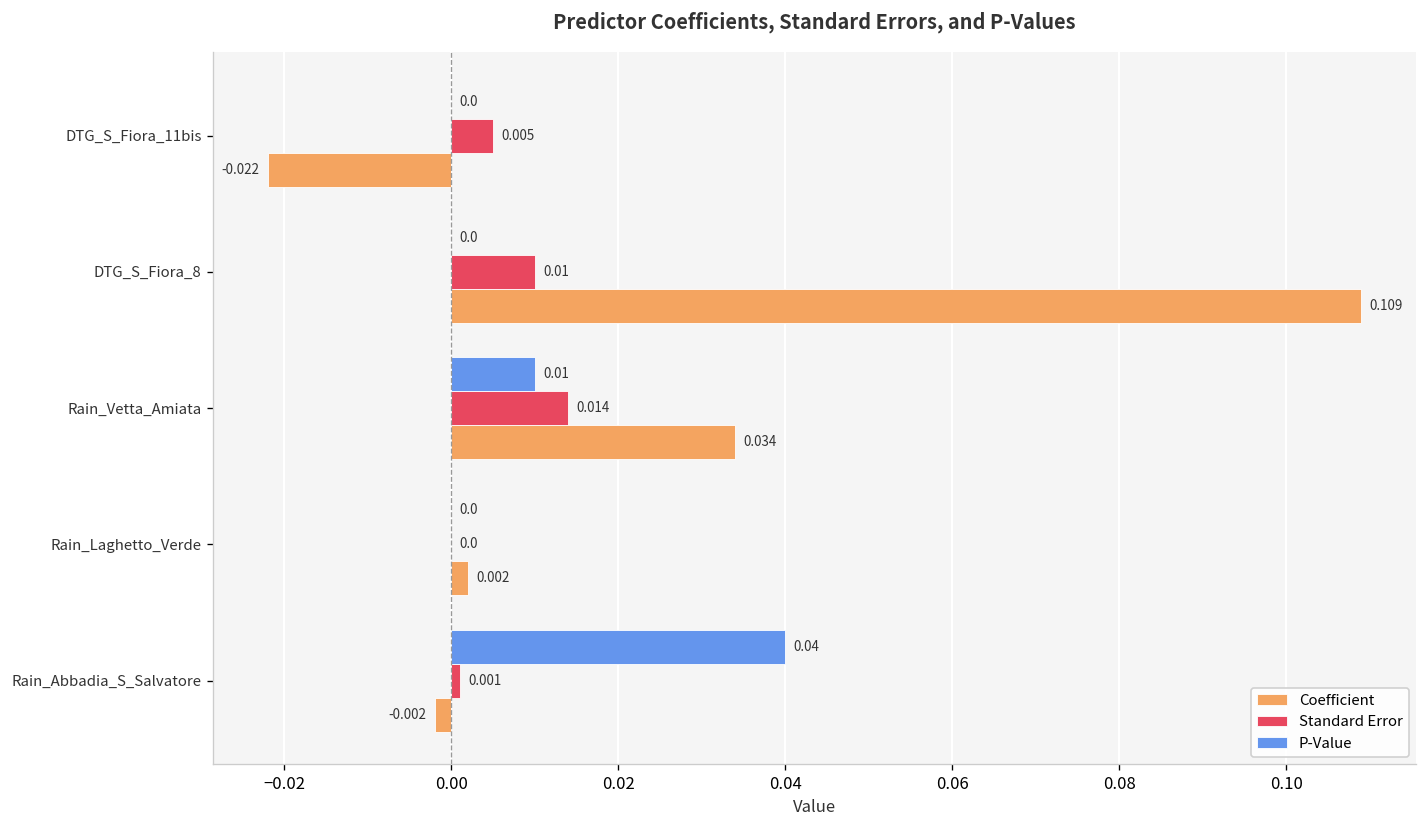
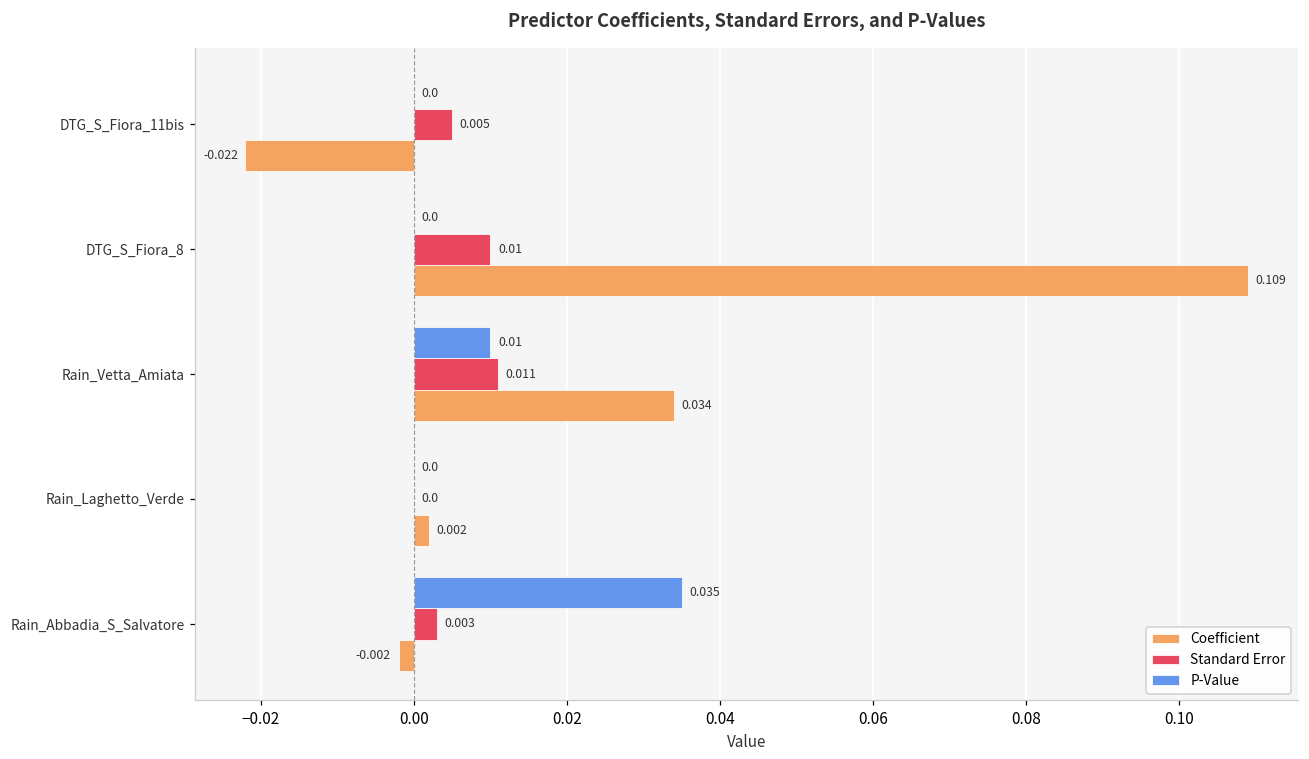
  {
    "Coefficient": {
      "DTG_S_Fiora_11bis": -0.022,
      "DTG_S_Fiora_8": 0.109,
      "Rain_Vetta_Amiata": 0.034,
      "Rain_Laghetto_Verde": 0.002,
      "Rain_Abbadia_S_Salvatore": -0.002
    },
    "Standard Error": {
      "DTG_S_Fiora_11bis": 0.005,
      "DTG_S_Fiora_8": 0.01,
-     "Rain_Vetta_Amiata": 0.014,
+     "Rain_Vetta_Amiata": 0.011,
      "Rain_Laghetto_Verde": 0.0,
-     "Rain_Abbadia_S_Salvatore": 0.001
+     "Rain_Abbadia_S_Salvatore": 0.003
    },
    "P-Value": {
      "DTG_S_Fiora_11bis": 0.0,
      "DTG_S_Fiora_8": 0.0,
      "Rain_Vetta_Amiata": 0.01,
      "Rain_Laghetto_Verde": 0.0,
-     "Rain_Abbadia_S_Salvatore": 0.04
+     "Rain_Abbadia_S_Salvatore": 0.035
    }
  }
